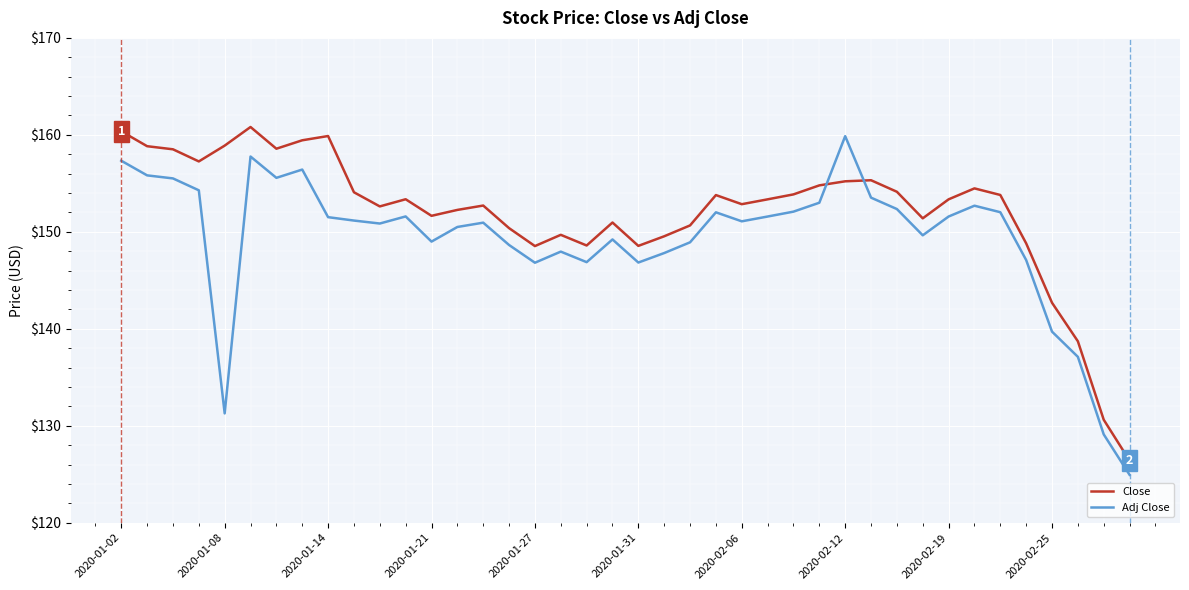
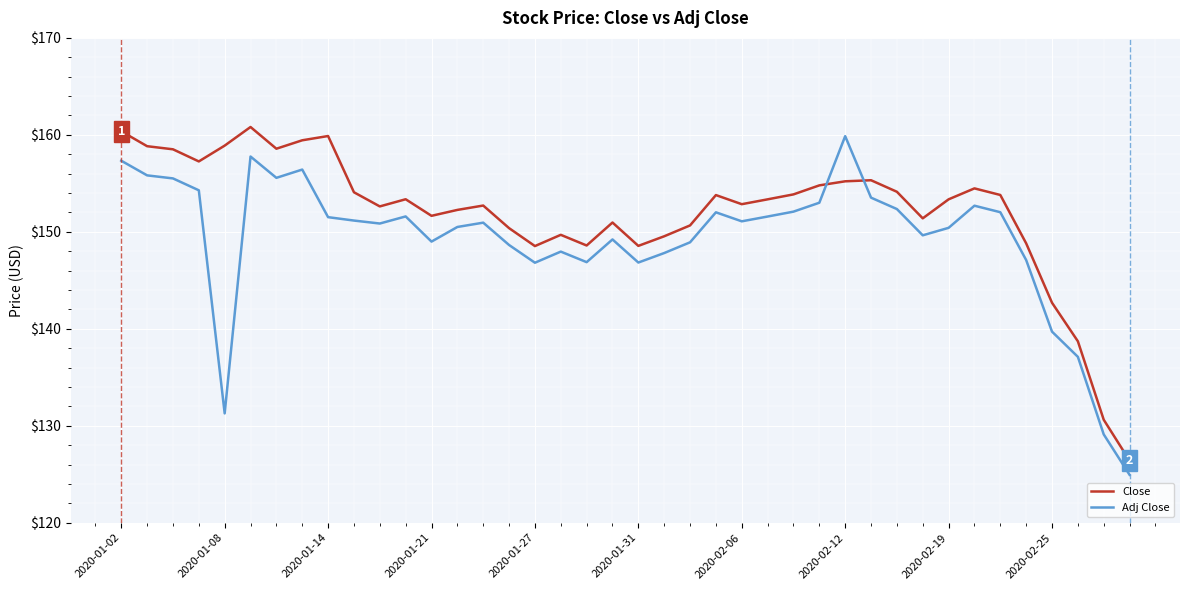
  {
    "Close": {
      "2020-01-08": "$159",
      "2020-01-14": "$160",
      "2020-01-21": "$152",
      "2020-01-27": "$149",
      "2020-01-31": "$149",
      "2020-02-06": "$153",
      "2020-02-12": "$155",
      "2020-02-19": "$153",
      "2020-02-25": "$143"
    },
    "Adj Close": {
      "2020-01-02": "$157",
      "2020-01-08": "$131",
      "2020-01-14": "$152",
      "2020-01-21": "$149",
      "2020-01-27": "$147",
      "2020-01-31": "$147",
      "2020-02-06": "$151",
      "2020-02-12": "$160",
-     "2020-02-19": "$152",
+     "2020-02-19": "$150",
      "2020-02-25": "$140"
    }
  }
